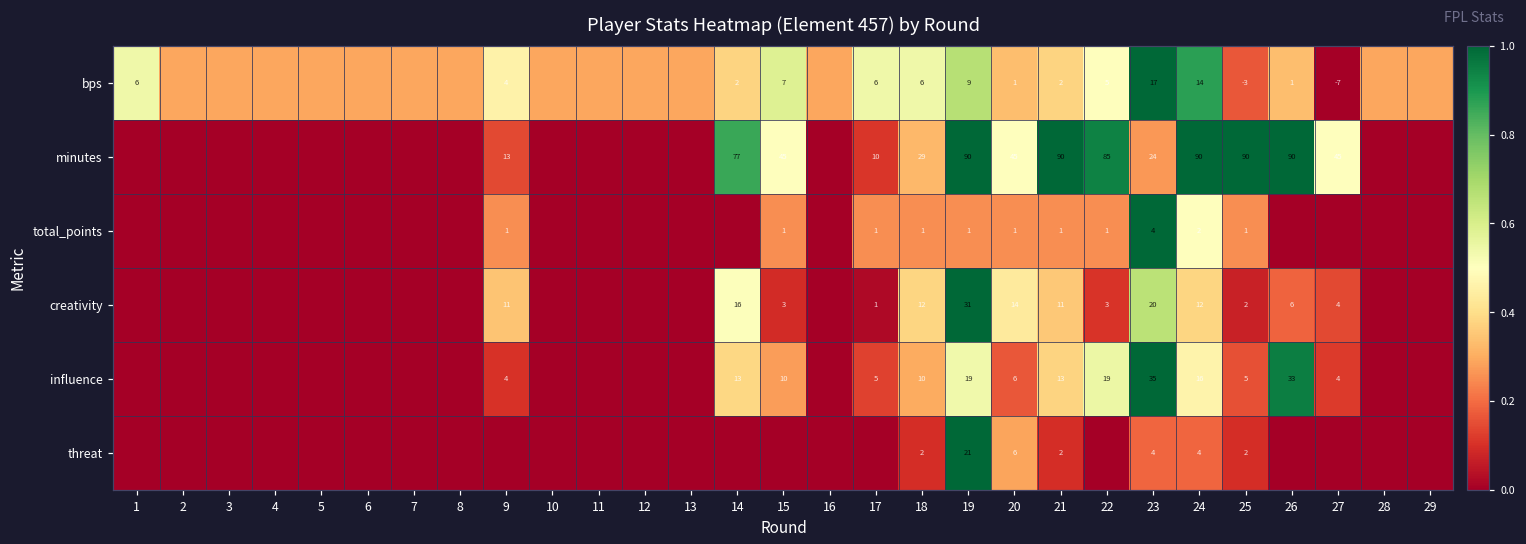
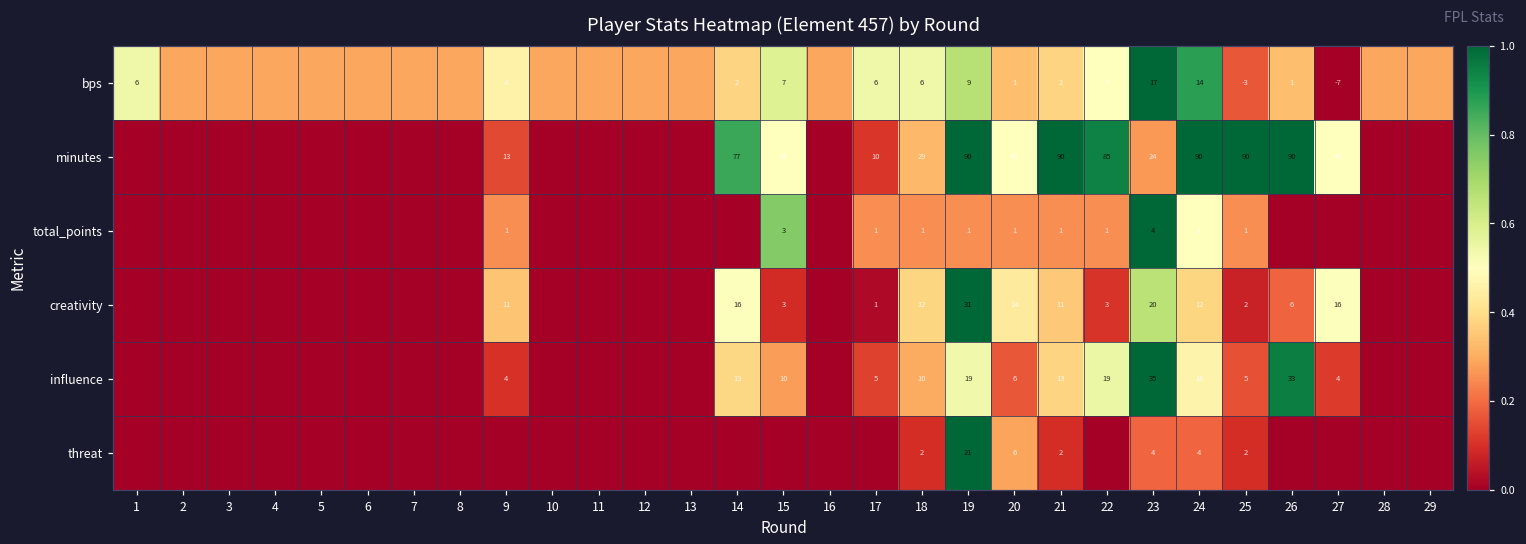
  {
    "bps": {
      "1": 6,
      "9": 4,
      "14": 2,
      "15": 7,
      "17": 6,
      "18": 6,
      "19": 9,
      "20": 1,
      "21": 2,
      "23": 17,
      "24": 14,
      "25": -3,
      "26": 1,
      "27": -7
    },
    "minutes": {
      "9": 13,
      "14": 77,
      "15": 45,
      "17": 10,
      "18": 29,
      "19": 90,
      "20": 45,
      "21": 90,
      "22": 85,
      "23": 24,
      "24": 90,
      "25": 90,
      "26": 90,
      "27": 45
    },
    "total_points": {
      "9": 1,
-     "15": 1,
+     "15": 3,
      "17": 1,
      "18": 1,
      "19": 1,
      "20": 1,
      "21": 1,
      "22": 1,
      "23": 4,
      "24": 2,
      "25": 1
    },
    "creativity": {
      "9": 11,
      "14": 16,
      "15": 3,
      "17": 1,
      "18": 12,
      "19": 31,
      "20": 14,
      "21": 11,
      "22": 3,
      "23": 20,
      "24": 12,
      "25": 2,
      "26": 6,
-     "27": 4
+     "27": 16
    },
    "influence": {
      "9": 4,
      "14": 13,
      "15": 10,
      "17": 5,
      "18": 10,
      "19": 19,
      "20": 6,
      "21": 13,
      "22": 19,
      "23": 35,
      "24": 16,
      "25": 5,
      "26": 33,
      "27": 4
    },
    "threat": {
      "18": 2,
      "19": 21,
      "20": 6,
      "21": 2,
      "23": 4,
      "24": 4,
      "25": 2
    }
  }
